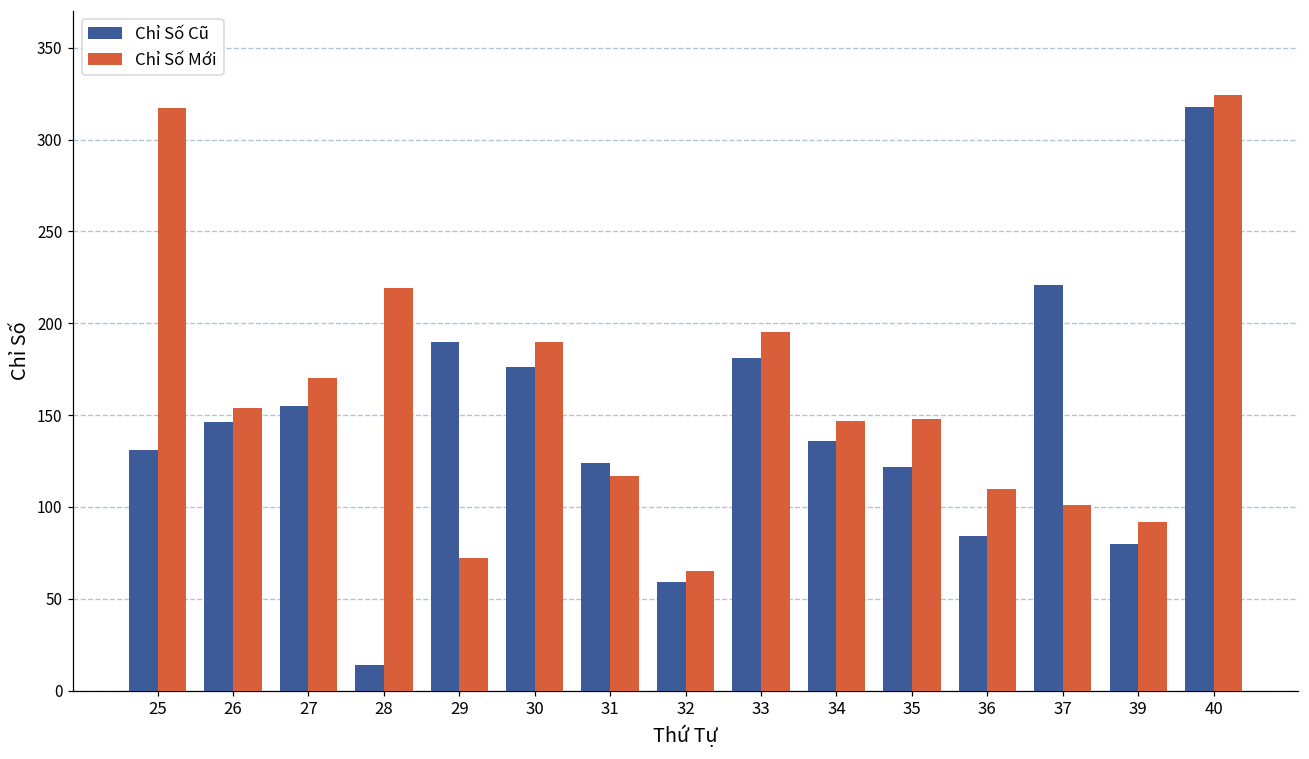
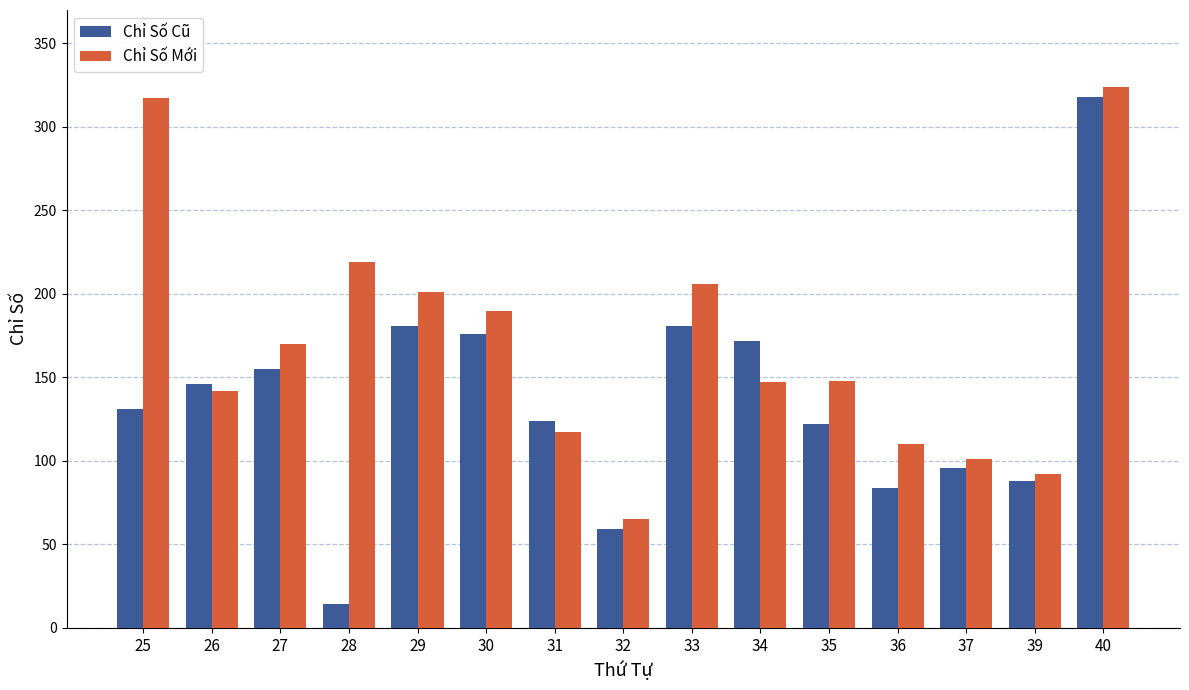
  {
    "Chỉ Số Cũ": {
      "25": 131,
      "26": 146,
      "27": 155,
      "28": 14,
-     "29": 190,
+     "29": 181,
      "30": 176,
      "31": 124,
      "32": 59,
      "33": 181,
-     "34": 136,
+     "34": 172,
      "35": 122,
      "36": 84,
-     "37": 221,
-     "39": 80,
+     "37": 96,
+     "39": 88,
      "40": 318
    },
    "Chỉ Số Mới": {
      "25": 317,
-     "26": 154,
+     "26": 142,
      "27": 170,
      "28": 219,
-     "29": 72,
+     "29": 201,
      "30": 190,
      "31": 117,
      "32": 65,
-     "33": 195,
+     "33": 206,
      "34": 147,
      "35": 148,
      "36": 110,
      "37": 101,
      "39": 92,
      "40": 324
    }
  }
